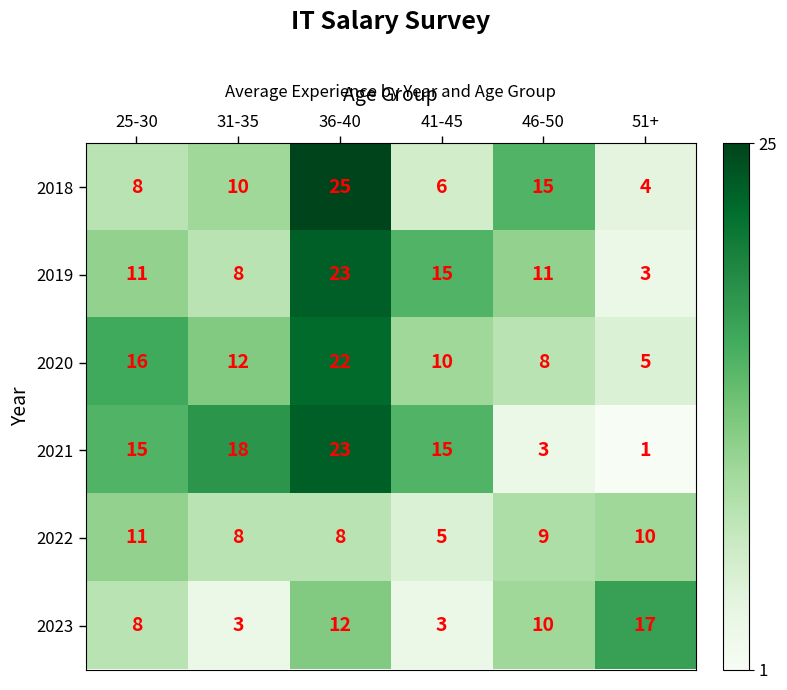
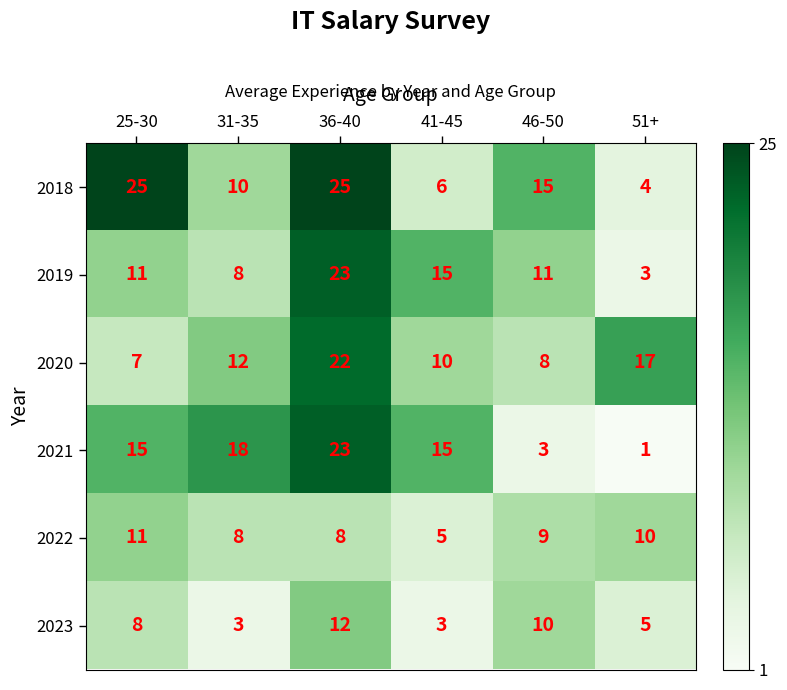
  {
    "2018": {
-     "25-30": 8,
+     "25-30": 25,
      "31-35": 10,
      "36-40": 25,
      "41-45": 6,
      "46-50": 15,
      "51+": 4
    },
    "2019": {
      "25-30": 11,
      "31-35": 8,
      "36-40": 23,
      "41-45": 15,
      "46-50": 11,
      "51+": 3
    },
    "2020": {
-     "25-30": 16,
+     "25-30": 7,
      "31-35": 12,
      "36-40": 22,
      "41-45": 10,
      "46-50": 8,
-     "51+": 5
+     "51+": 17
    },
    "2021": {
      "25-30": 15,
      "31-35": 18,
      "36-40": 23,
      "41-45": 15,
      "46-50": 3,
      "51+": 1
    },
    "2022": {
      "25-30": 11,
      "31-35": 8,
      "36-40": 8,
      "41-45": 5,
      "46-50": 9,
      "51+": 10
    },
    "2023": {
      "25-30": 8,
      "31-35": 3,
      "36-40": 12,
      "41-45": 3,
      "46-50": 10,
-     "51+": 17
+     "51+": 5
    }
  }
